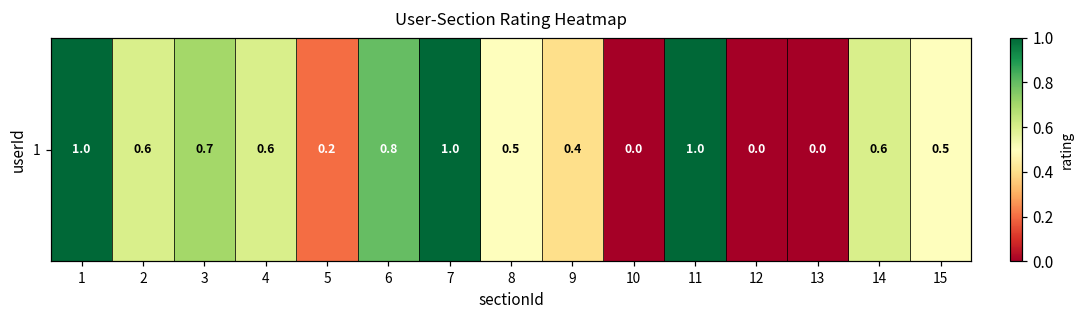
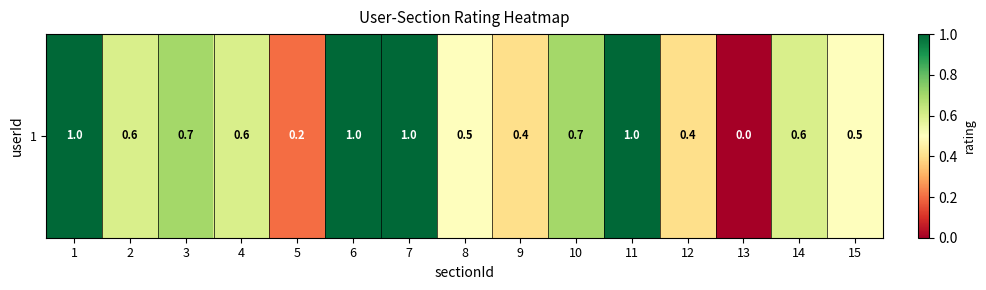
  {
    "1": {
      "1": 1.0,
      "2": 0.6,
      "3": 0.7,
      "4": 0.6,
      "5": 0.2,
-     "6": 0.8,
+     "6": 1.0,
      "7": 1.0,
      "8": 0.5,
      "9": 0.4,
-     "10": 0.0,
+     "10": 0.7,
      "11": 1.0,
-     "12": 0.0,
+     "12": 0.4,
      "13": 0.0,
      "14": 0.6,
      "15": 0.5
    }
  }
